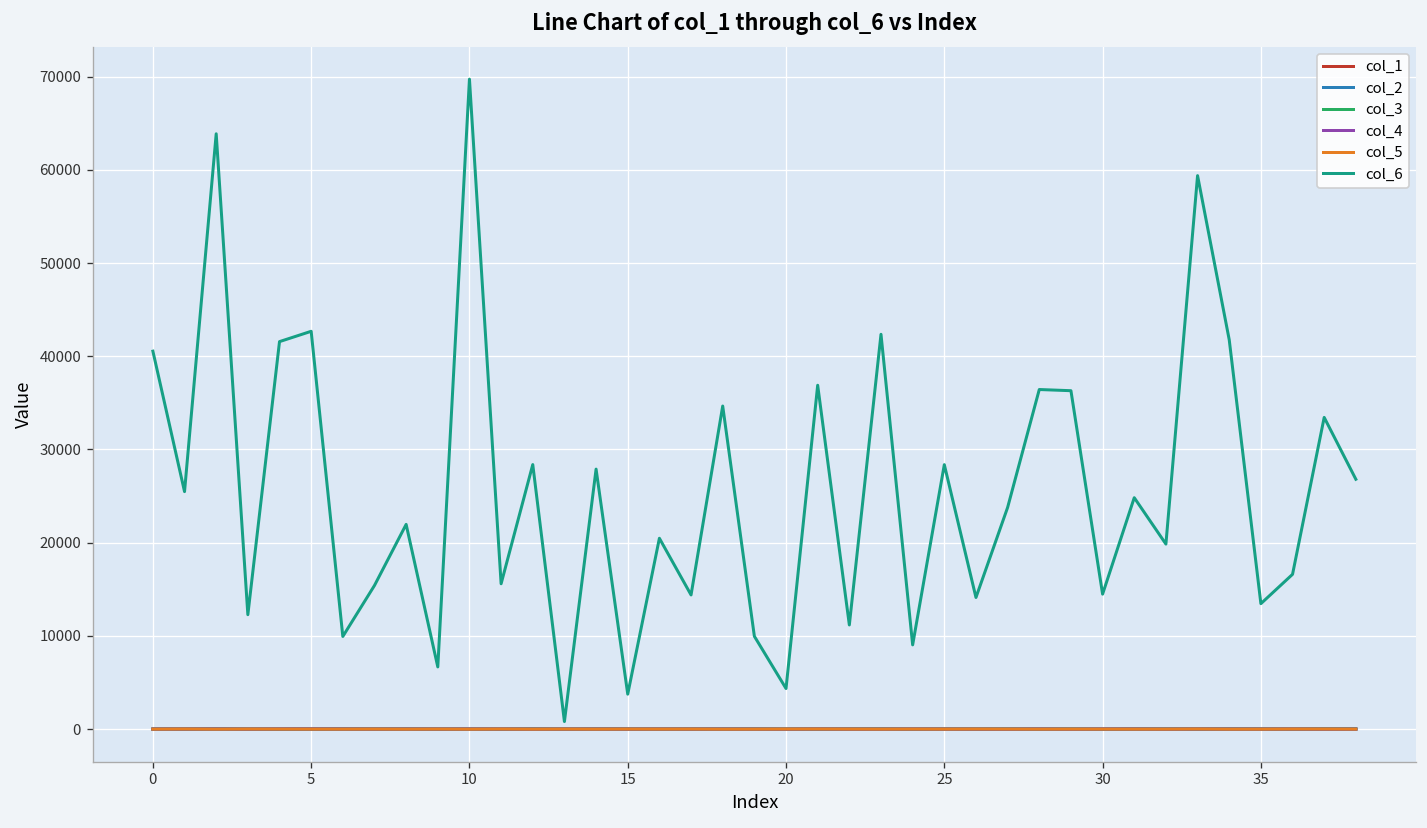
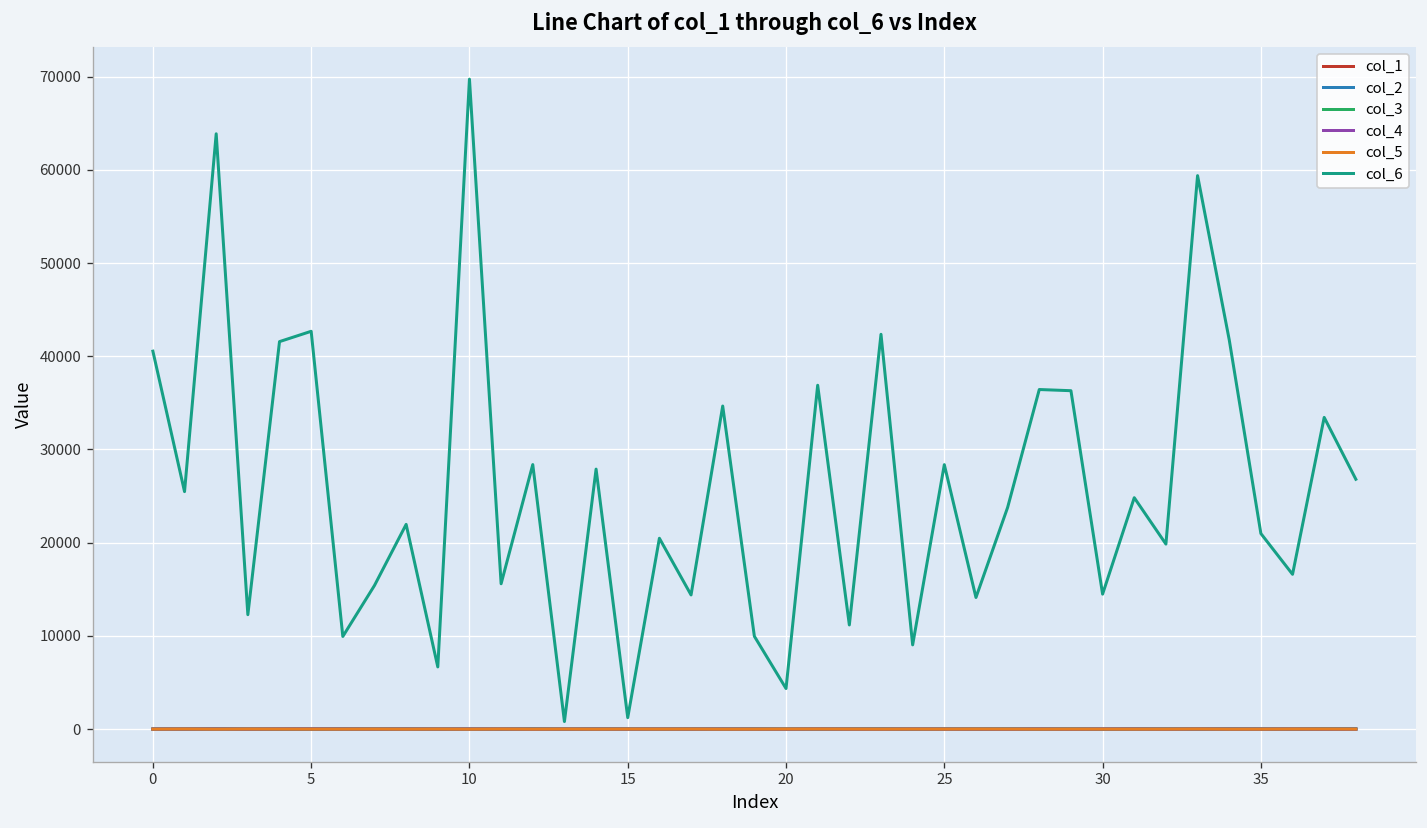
  {
    "col_5": {
      "0": 0,
      "5": 0,
      "10": 0,
      "15": 0,
      "20": 0,
      "25": 0,
      "30": 0,
      "35": 0
    },
    "col_6": {
      "0": 41000,
      "5": 43000,
      "10": 70000,
-     "15": 4000,
+     "15": 1000,
      "20": 4000,
      "25": 28000,
      "30": 14000,
-     "35": 13000
+     "35": 21000
    }
  }
